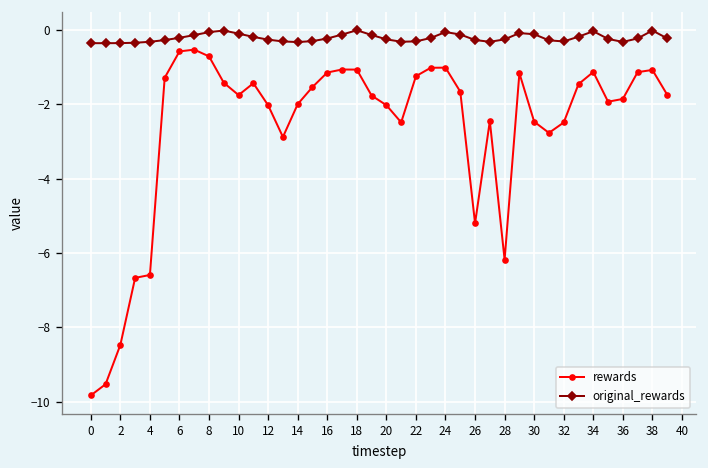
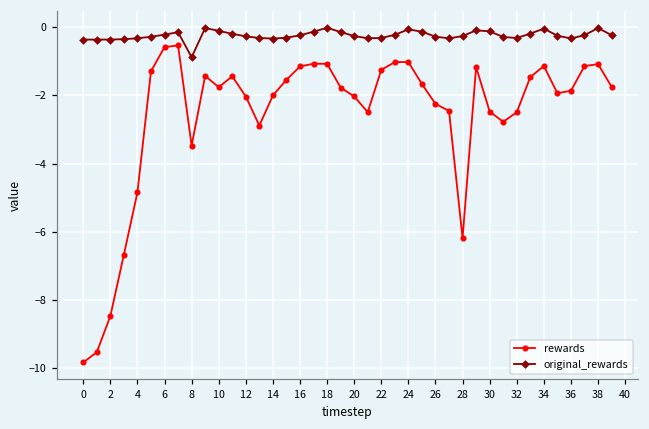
  {
    "rewards": {
      "0": -9.8,
      "2": -8.5,
-     "4": -6.6,
+     "4": -4.8,
      "6": -0.6,
-     "8": -0.7,
+     "8": -3.5,
      "10": -1.8,
      "12": -2.0,
      "14": -2.0,
      "16": -1.2,
      "18": -1.1,
      "20": -2.0,
      "22": -1.3,
      "24": -1.0,
-     "26": -5.2,
+     "26": -2.2,
      "28": -6.2,
      "30": -2.5,
      "32": -2.5,
      "34": -1.1,
      "36": -1.9,
      "38": -1.1
    },
    "original_rewards": {
      "0": -0.4,
      "2": -0.4,
      "4": -0.3,
      "6": -0.2,
-     "8": -0.1,
+     "8": -0.9,
      "10": -0.1,
      "12": -0.3,
      "14": -0.3,
      "16": -0.2,
      "18": 0.0,
      "20": -0.3,
      "22": -0.3,
      "24": -0.1,
      "26": -0.3,
      "28": -0.3,
      "30": -0.1,
      "32": -0.3,
      "34": 0.0,
      "36": -0.3,
      "38": 0.0
    }
  }
